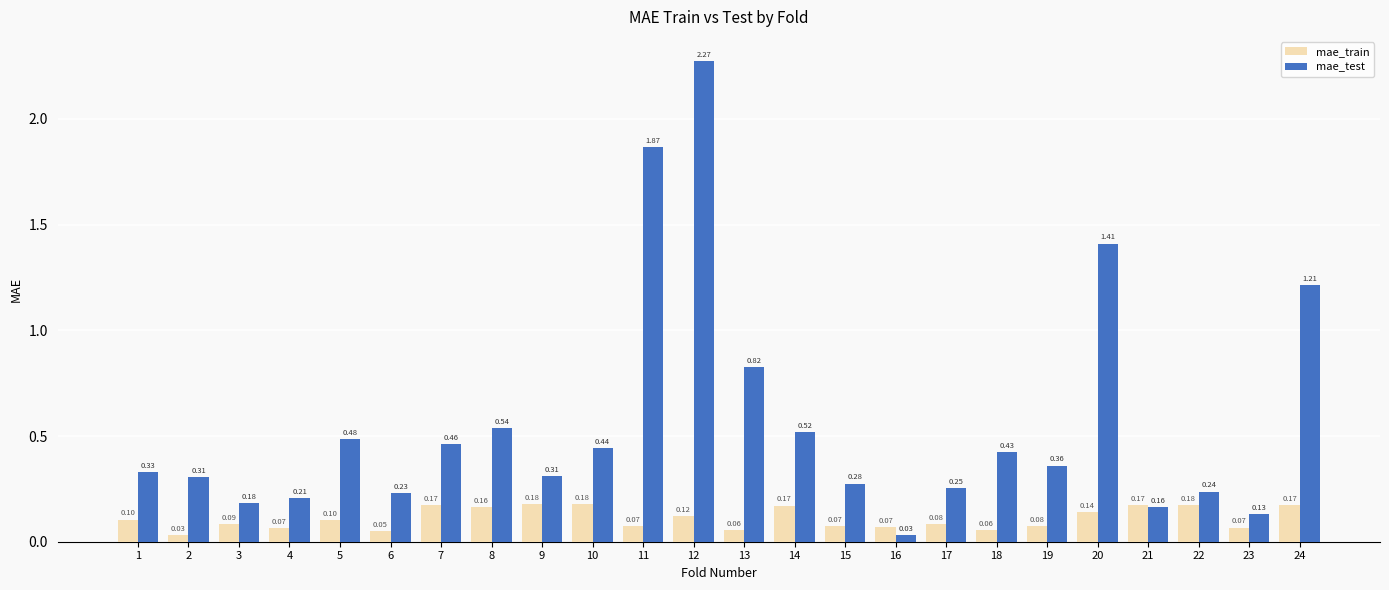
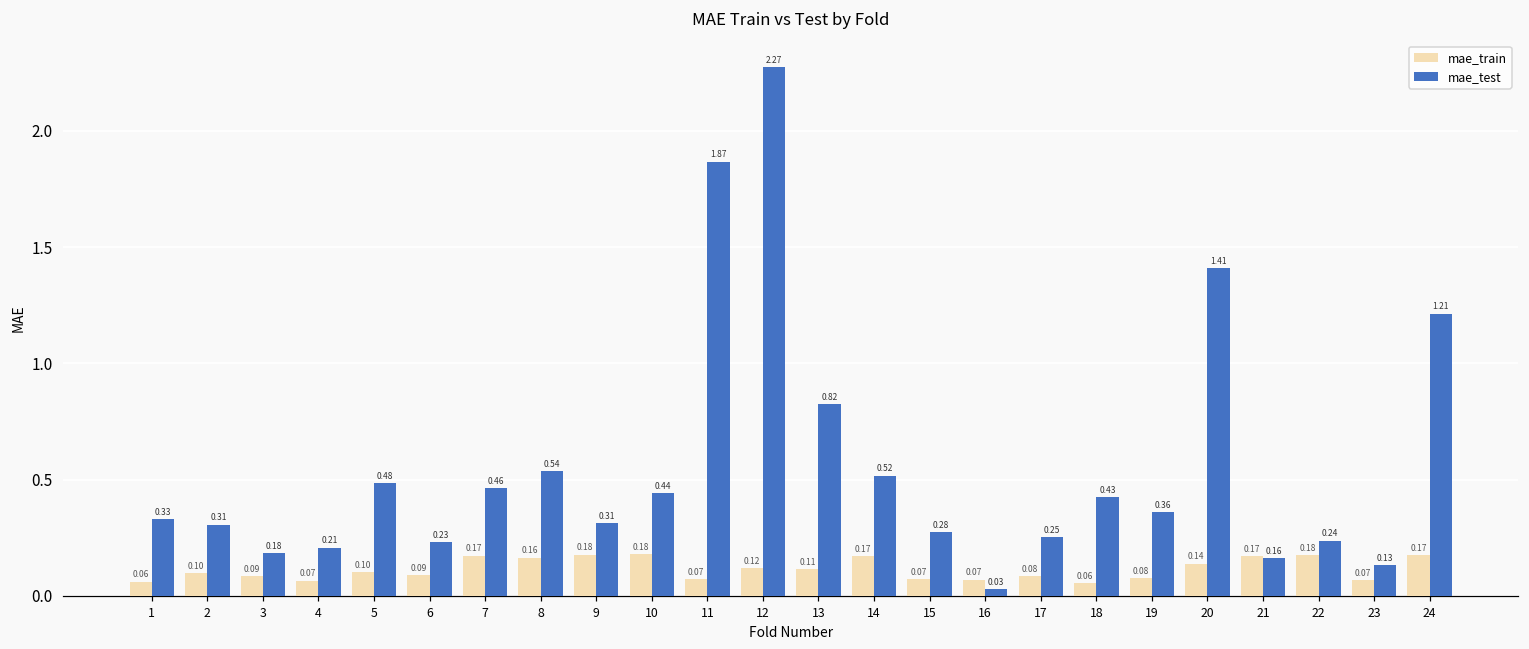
  {
    "mae_train": {
-     "1": 0.10,
-     "2": 0.03,
+     "1": 0.06,
+     "2": 0.10,
      "3": 0.09,
      "4": 0.07,
      "5": 0.10,
-     "6": 0.05,
+     "6": 0.09,
      "7": 0.17,
      "8": 0.16,
      "9": 0.18,
      "10": 0.18,
      "11": 0.07,
      "12": 0.12,
-     "13": 0.06,
+     "13": 0.11,
      "14": 0.17,
      "15": 0.07,
      "16": 0.07,
      "17": 0.08,
      "18": 0.06,
      "19": 0.08,
      "20": 0.14,
      "21": 0.17,
      "22": 0.18,
      "23": 0.07,
      "24": 0.17
    },
    "mae_test": {
      "1": 0.33,
      "2": 0.31,
      "3": 0.18,
      "4": 0.21,
      "5": 0.48,
      "6": 0.23,
      "7": 0.46,
      "8": 0.54,
      "9": 0.31,
      "10": 0.44,
      "11": 1.87,
      "12": 2.27,
      "13": 0.82,
      "14": 0.52,
      "15": 0.28,
      "16": 0.03,
      "17": 0.25,
      "18": 0.43,
      "19": 0.36,
      "20": 1.41,
      "21": 0.16,
      "22": 0.24,
      "23": 0.13,
      "24": 1.21
    }
  }
